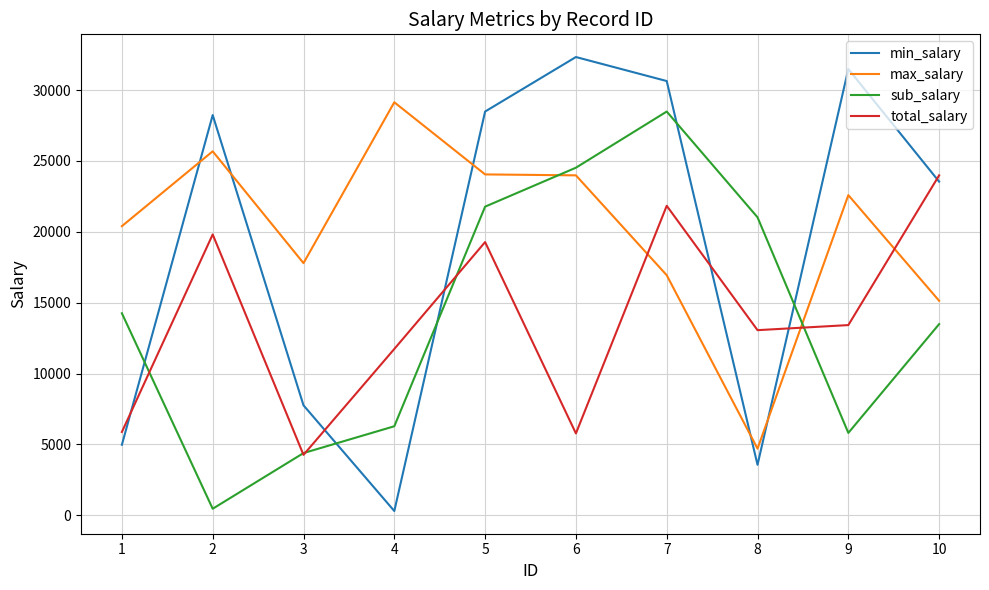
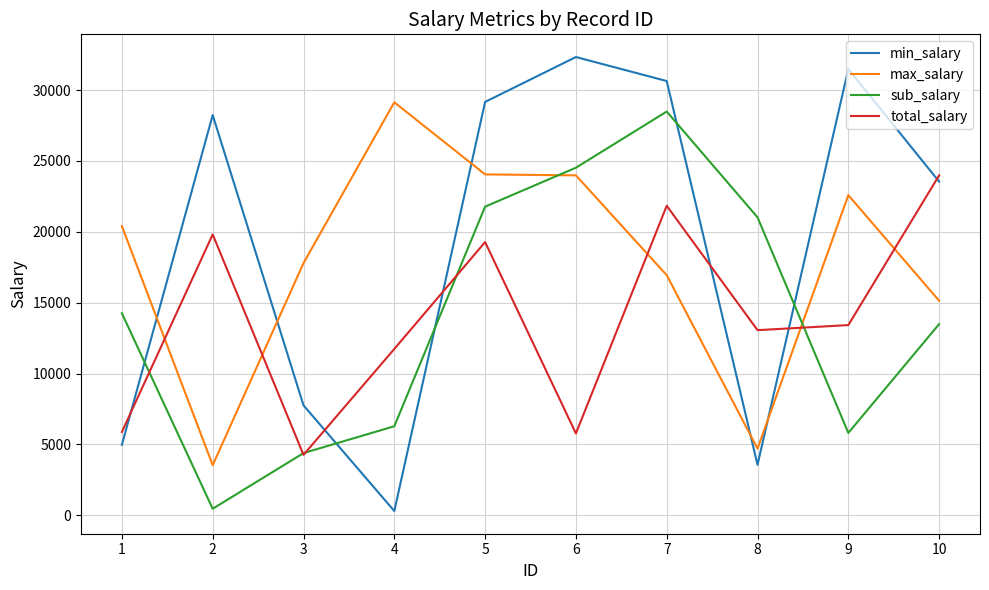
  {
    "min_salary": {
      "1": 5000,
      "2": 28200,
      "3": 7800,
      "4": 300,
-     "5": 28500,
+     "5": 29200,
      "6": 32300,
      "7": 30600,
      "8": 3600,
      "10": 23500
    },
    "max_salary": {
      "1": 20400,
-     "2": 25700,
+     "2": 3500,
      "3": 17800,
      "4": 29100,
      "5": 24100,
      "6": 24000,
      "7": 16900,
      "8": 4700,
      "9": 22600,
      "10": 15100
    },
    "sub_salary": {
      "1": 14300,
      "2": 500,
      "4": 6300,
      "5": 21800,
      "6": 24500,
      "7": 28500,
      "8": 21000,
      "9": 5800,
      "10": 13500
    },
    "total_salary": {
      "1": 5900,
      "2": 19800,
      "4": 11700,
      "5": 19300,
      "6": 5800,
      "7": 21800,
      "8": 13100,
      "9": 13400,
      "10": 24000
    }
  }
